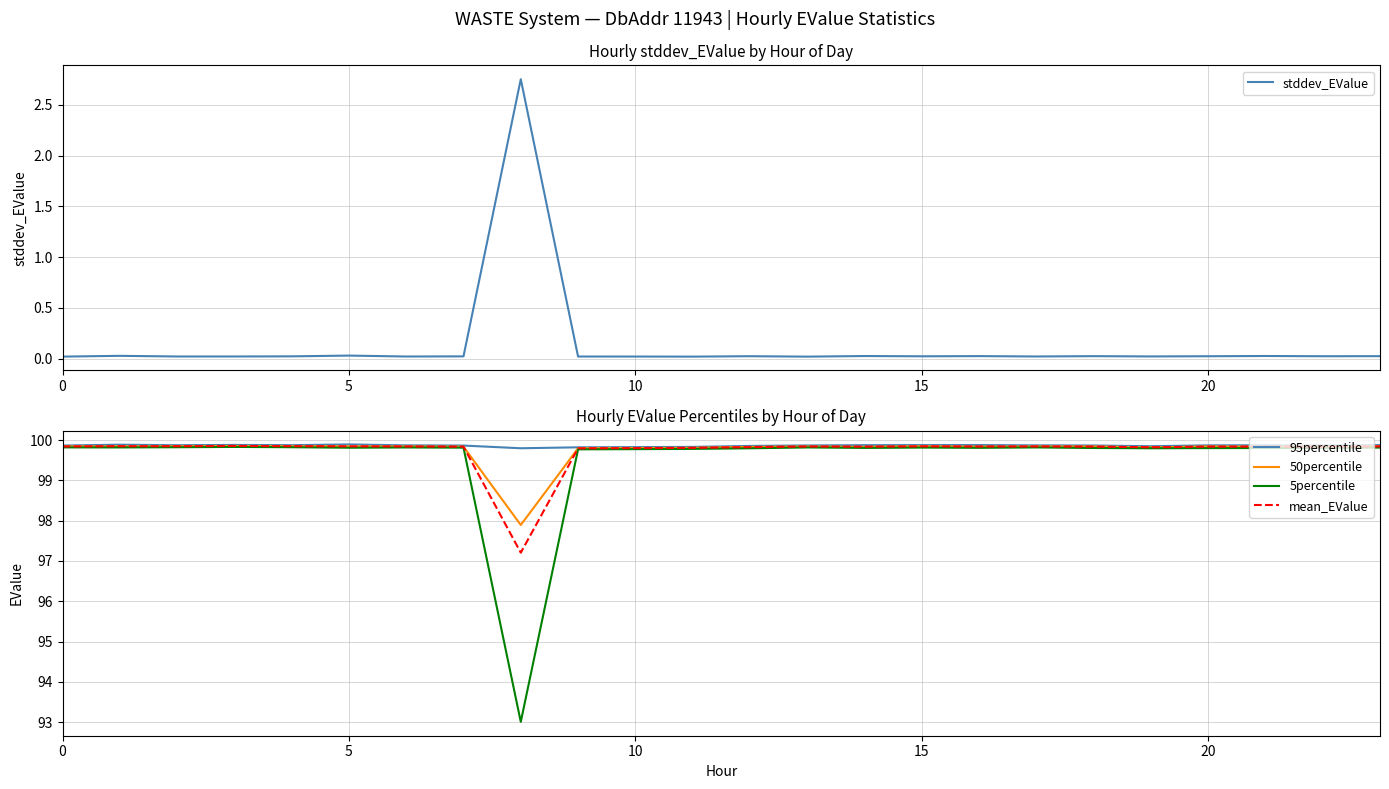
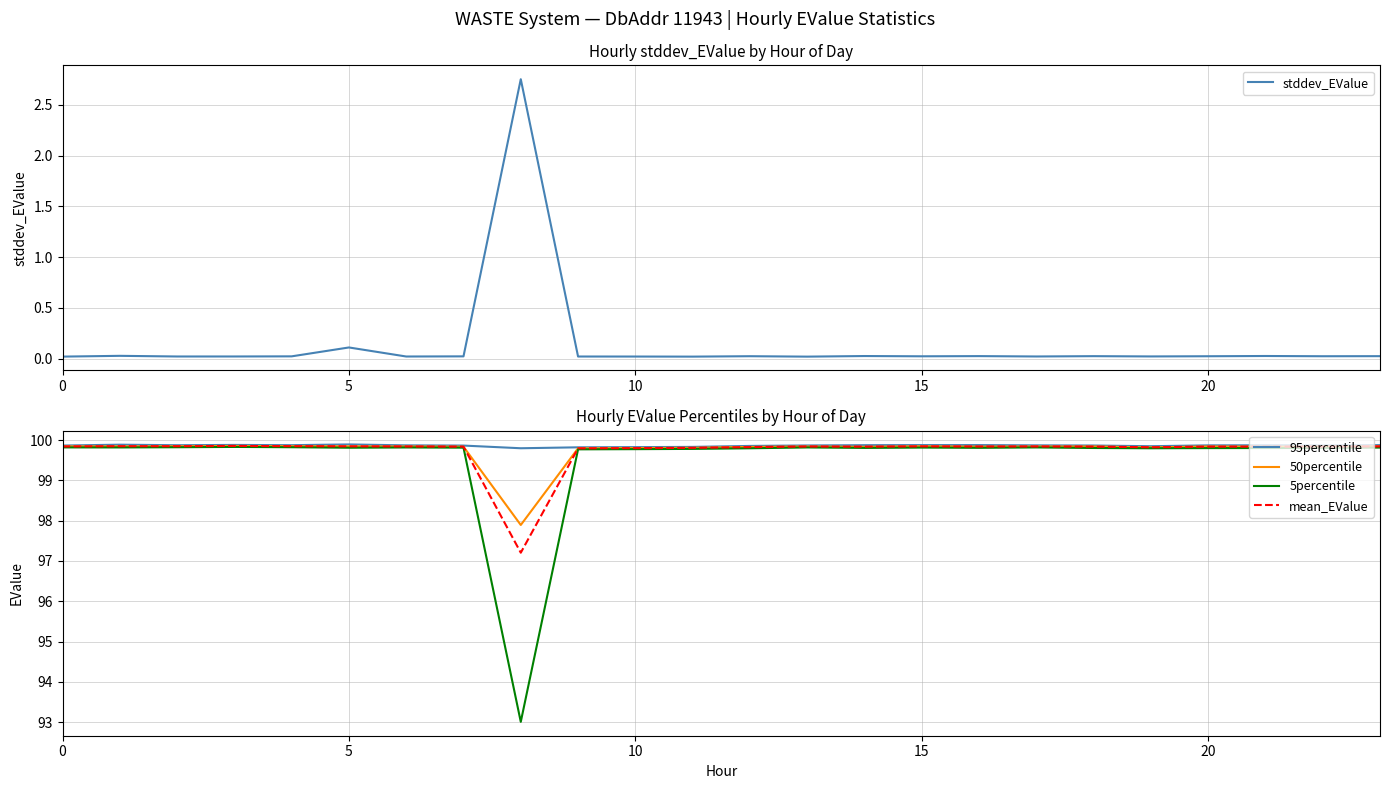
  {
    "Hourly stddev_EValue by Hour of Day": {
      "0": 0.02,
-     "5": 0.03,
+     "5": 0.11,
      "10": 0.02,
      "15": 0.02,
      "20": 0.02
    }
  }
